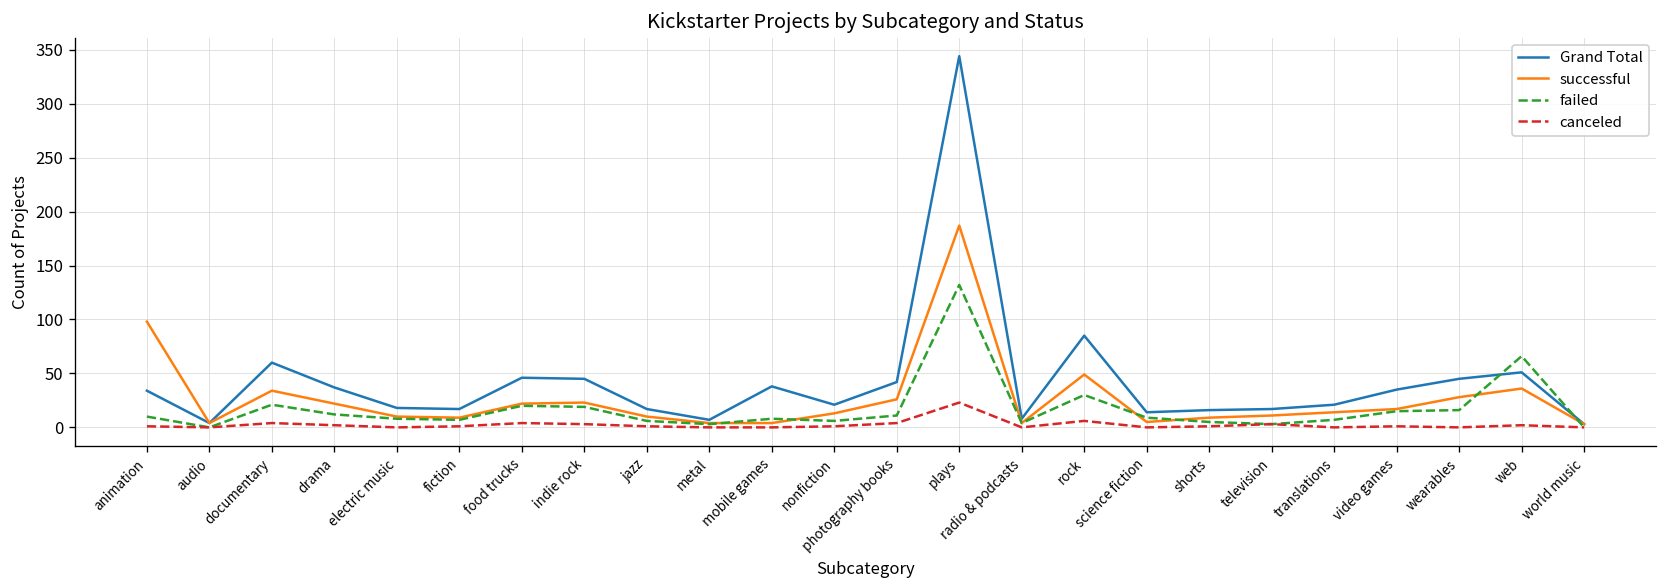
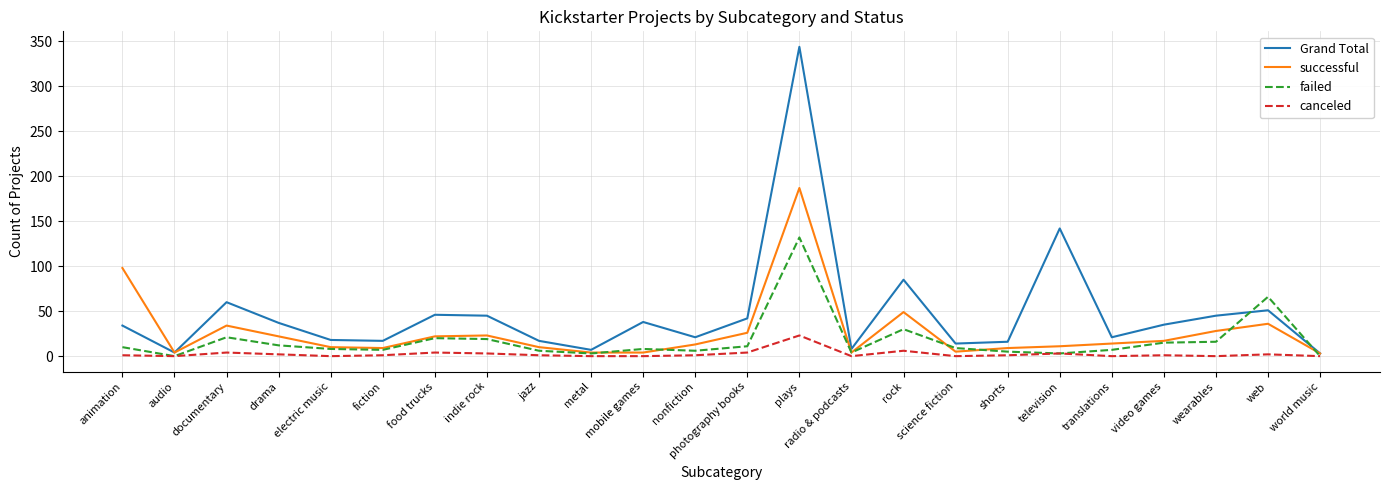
  {
    "Grand Total": {
      "animation": 30,
      "documentary": 60,
      "drama": 40,
      "electric music": 20,
      "fiction": 20,
      "food trucks": 50,
      "indie rock": 50,
      "jazz": 20,
      "metal": 10,
      "mobile games": 40,
      "nonfiction": 20,
      "photography books": 40,
      "plays": 340,
      "radio & podcasts": 10,
      "rock": 90,
      "science fiction": 10,
      "shorts": 20,
-     "television": 20,
+     "television": 140,
      "translations": 20,
      "video games": 40,
      "wearables": 50,
      "web": 50
    },
    "successful": {
      "animation": 100,
      "documentary": 30,
      "drama": 20,
      "indie rock": 20,
      "jazz": 10,
      "mobile games": 0,
      "nonfiction": 10,
      "photography books": 30,
      "plays": 190,
      "rock": 50,
      "science fiction": 10,
      "shorts": 10,
      "television": 10,
      "translations": 10,
      "wearables": 30,
      "web": 40
    },
    "failed": {
      "animation": 10,
      "documentary": 20,
      "drama": 10,
      "indie rock": 20,
      "jazz": 10,
      "mobile games": 10,
      "nonfiction": 10,
      "photography books": 10,
      "plays": 130,
      "rock": 30,
      "science fiction": 10,
      "shorts": 10,
      "translations": 10,
      "wearables": 20,
      "web": 70
    },
    "canceled": {
      "animation": 0,
      "documentary": 0,
      "drama": 0,
      "electric music": 0,
      "fiction": 0,
      "food trucks": 0,
      "indie rock": 0,
      "jazz": 0,
      "metal": 0,
      "mobile games": 0,
      "nonfiction": 0,
      "photography books": 0,
      "plays": 20,
      "radio & podcasts": 0,
      "rock": 10,
      "science fiction": 0,
      "shorts": 0,
      "translations": 0,
      "video games": 0,
      "wearables": 0,
      "web": 0
    }
  }
